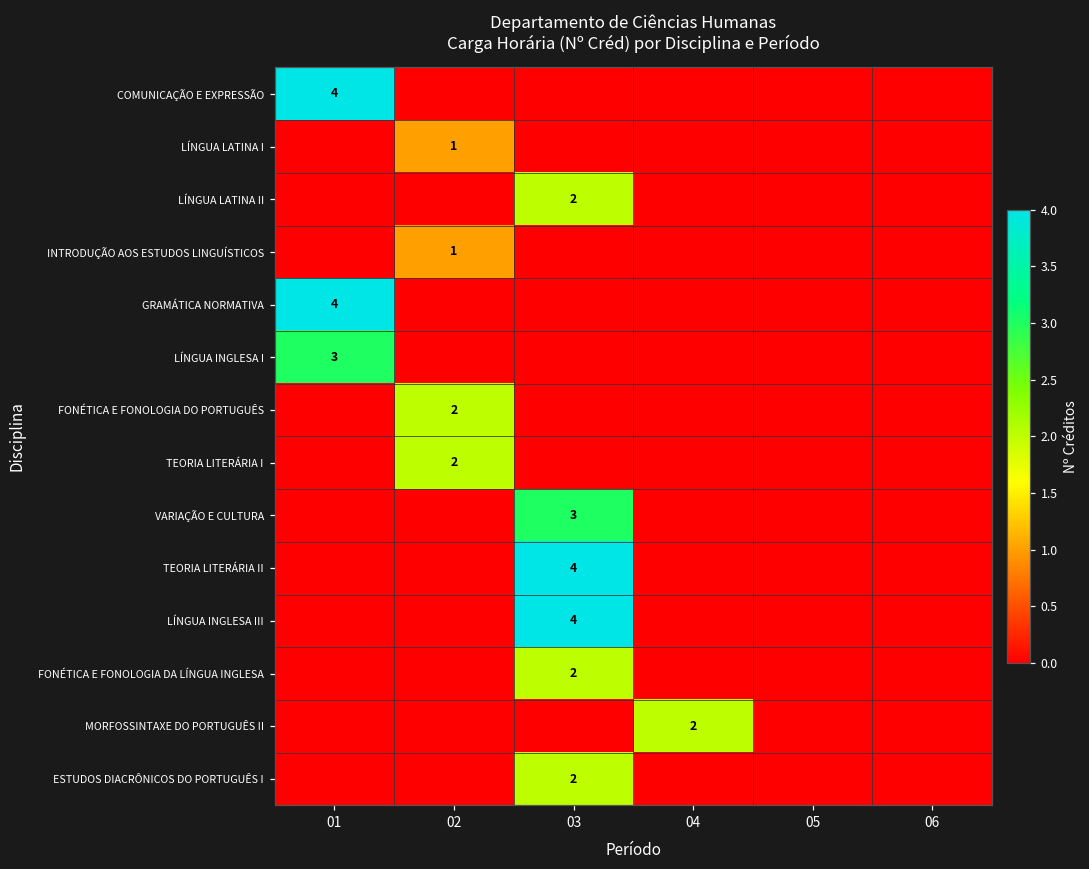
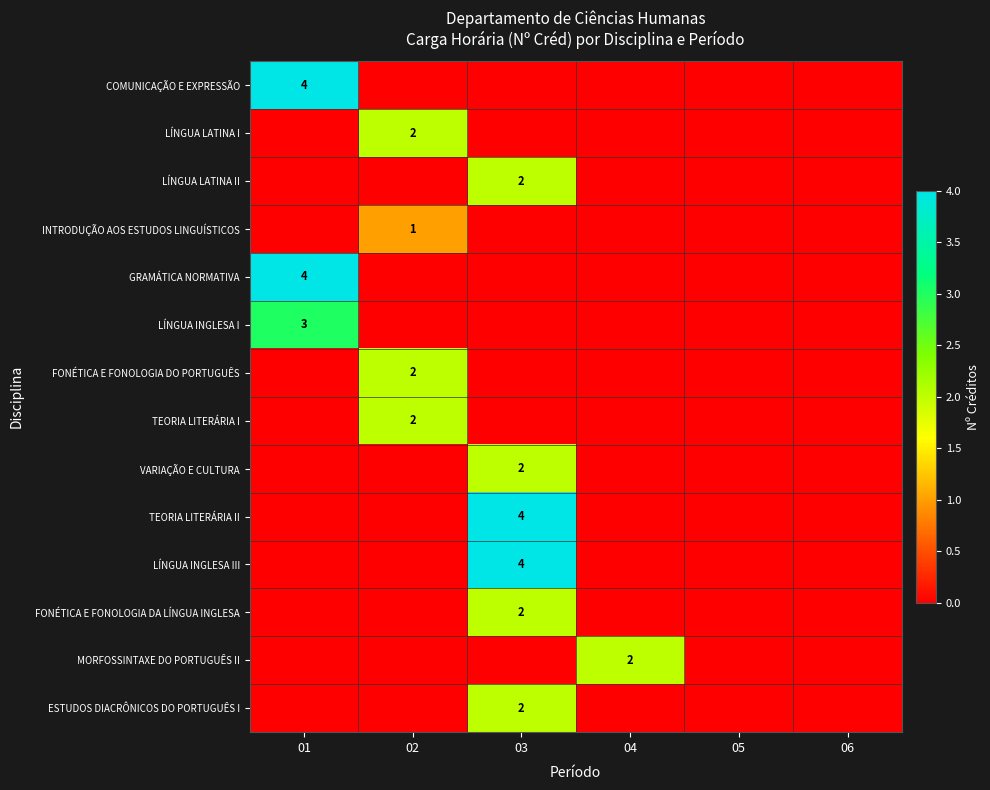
  {
    "COMUNICAÇÃO E EXPRESSÃO": {
      "01": 4
    },
    "LÍNGUA LATINA I": {
-     "02": 1
+     "02": 2
    },
    "LÍNGUA LATINA II": {
      "03": 2
    },
    "INTRODUÇÃO AOS ESTUDOS LINGUÍSTICOS": {
      "02": 1
    },
    "GRAMÁTICA NORMATIVA": {
      "01": 4
    },
    "LÍNGUA INGLESA I": {
      "01": 3
    },
    "FONÉTICA E FONOLOGIA DO PORTUGUÊS": {
      "02": 2
    },
    "TEORIA LITERÁRIA I": {
      "02": 2
    },
    "VARIAÇÃO E CULTURA": {
-     "03": 3
+     "03": 2
    },
    "TEORIA LITERÁRIA II": {
      "03": 4
    },
    "LÍNGUA INGLESA III": {
      "03": 4
    },
    "FONÉTICA E FONOLOGIA DA LÍNGUA INGLESA": {
      "03": 2
    },
    "MORFOSSINTAXE DO PORTUGUÊS II": {
      "04": 2
    },
    "ESTUDOS DIACRÔNICOS DO PORTUGUÊS I": {
      "03": 2
    }
  }
